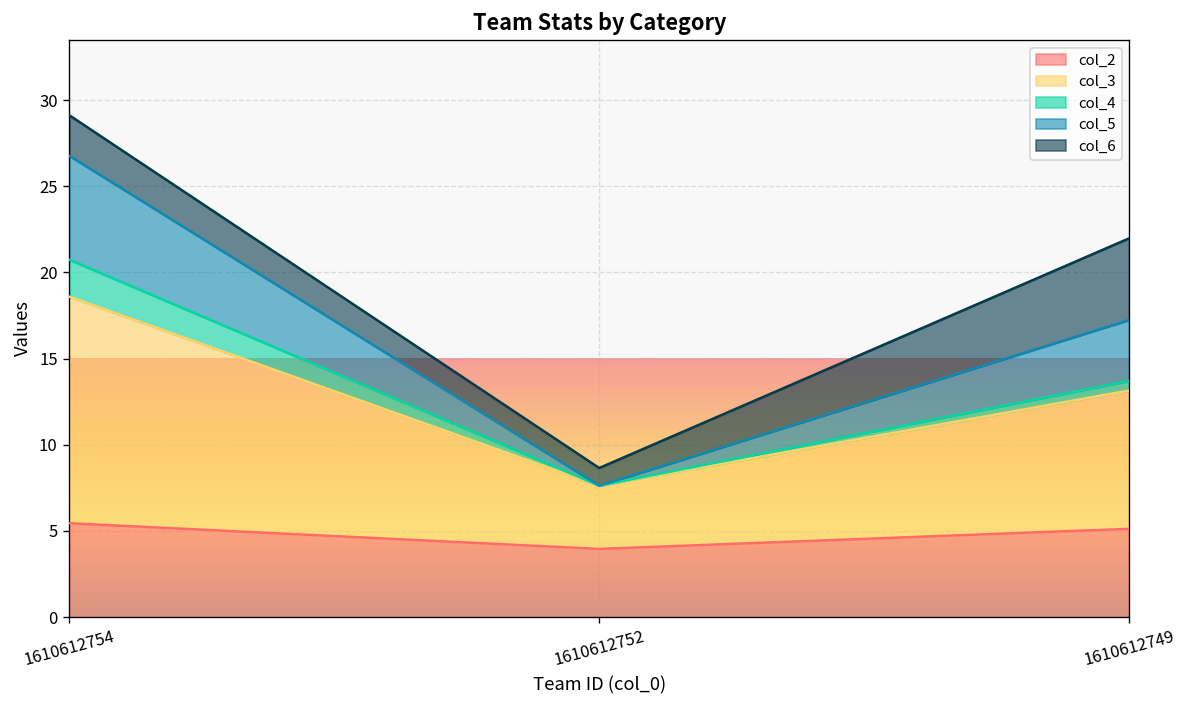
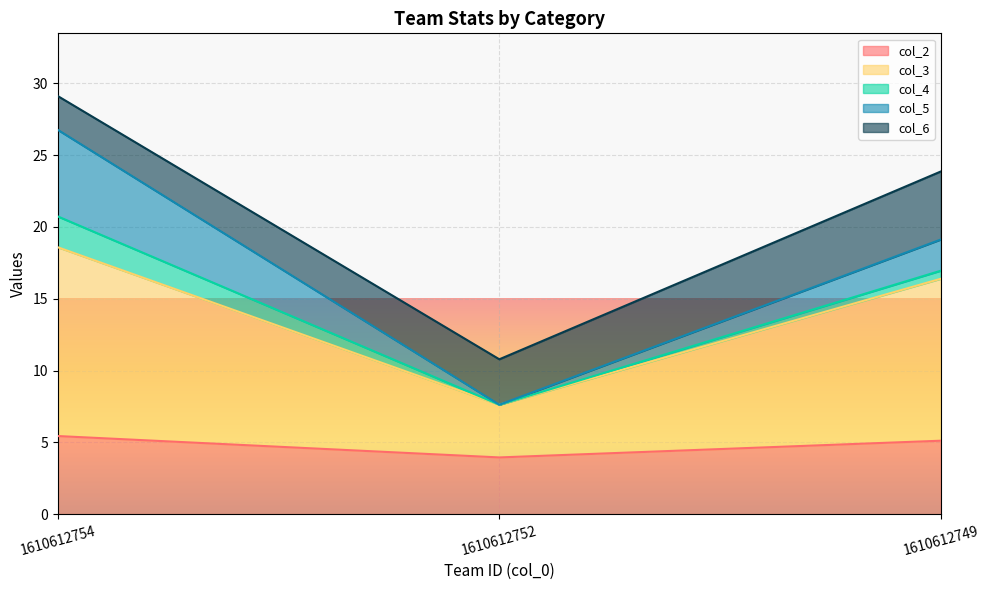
  {
    "col_2": {
      "1610612754": 5.4,
      "1610612752": 4.0,
      "1610612749": 5.1
    },
    "col_3": {
      "1610612754": 13.1,
-     "1610612749": 8.0
+     "1610612749": 11.3
    },
    "col_4": {
      "1610612754": 2.1,
      "1610612749": 0.6
    },
    "col_5": {
      "1610612754": 6.0,
-     "1610612749": 3.5
+     "1610612749": 2.2
    },
    "col_6": {
      "1610612754": 2.4,
-     "1610612752": 1.0,
+     "1610612752": 3.2,
      "1610612749": 4.7
    }
  }
